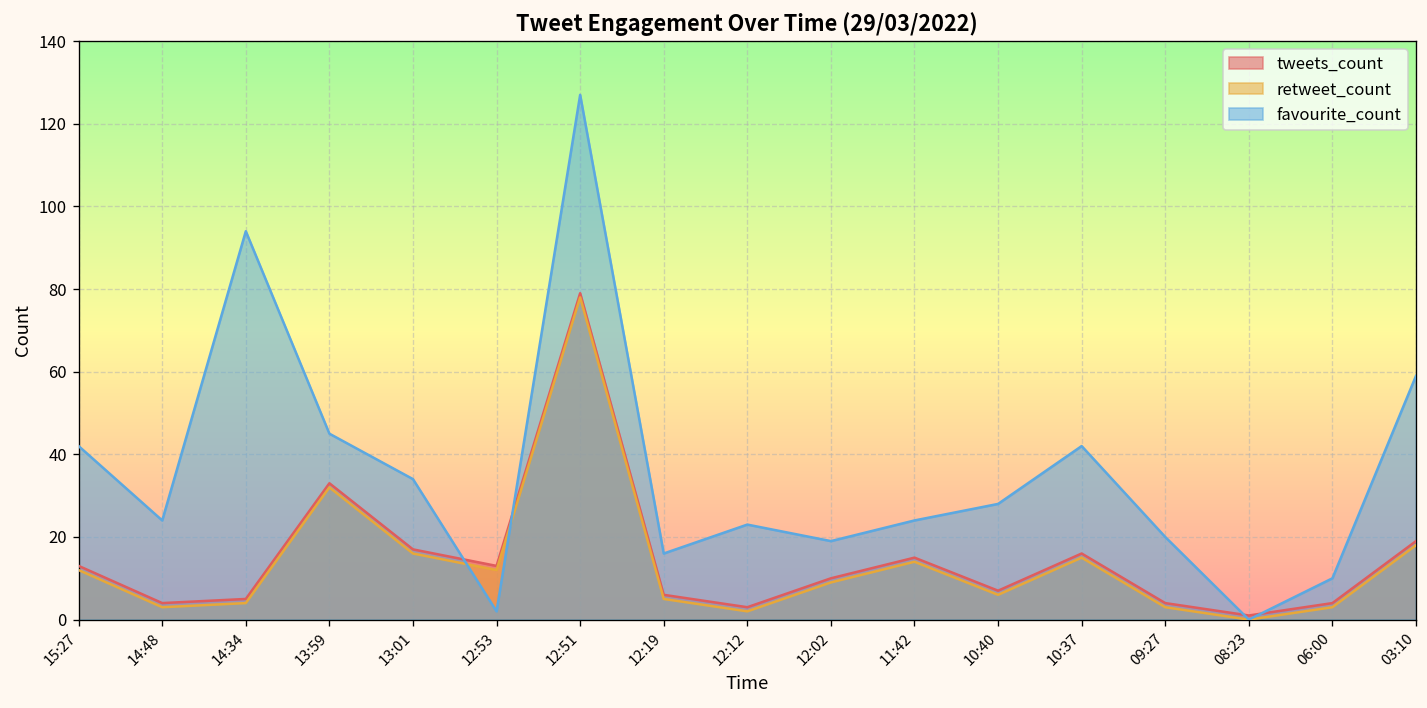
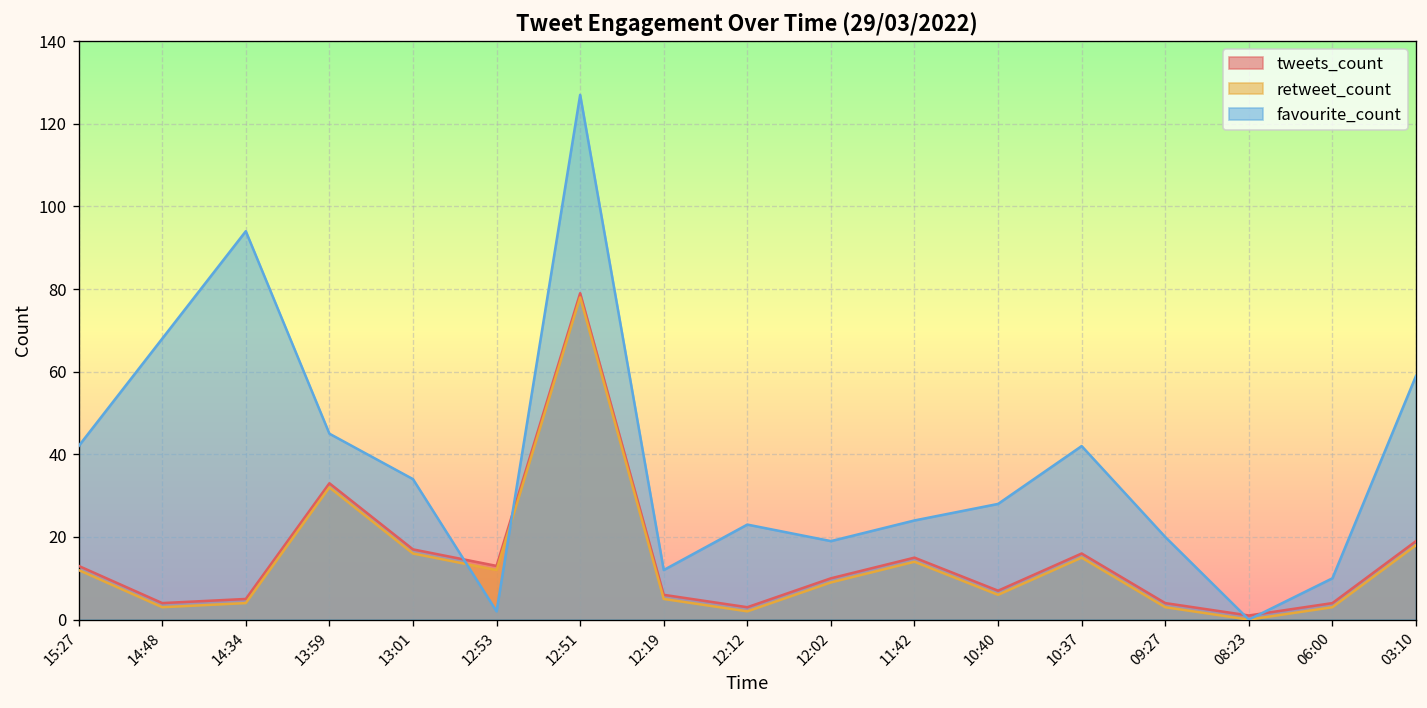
  {
    "tweets_count": {
      "15:27": 13,
      "14:48": 4,
      "14:34": 5,
      "13:59": 33,
      "13:01": 17,
      "12:53": 13,
      "12:51": 79,
      "12:19": 6,
      "12:12": 3,
      "12:02": 10,
      "11:42": 15,
      "10:40": 7,
      "10:37": 16,
      "09:27": 4,
      "08:23": 1,
      "06:00": 4,
      "03:10": 19
    },
    "retweet_count": {
      "15:27": 12,
      "14:48": 3,
      "14:34": 4,
      "13:59": 32,
      "13:01": 16,
      "12:53": 12,
      "12:51": 78,
      "12:19": 5,
      "12:12": 2,
      "12:02": 9,
      "11:42": 14,
      "10:40": 6,
      "10:37": 15,
      "09:27": 3,
      "06:00": 3,
      "03:10": 18
    },
    "favourite_count": {
      "15:27": 42,
-     "14:48": 24,
+     "14:48": 68,
      "14:34": 94,
      "13:59": 45,
      "13:01": 34,
      "12:53": 2,
      "12:51": 127,
-     "12:19": 16,
+     "12:19": 12,
      "12:12": 23,
      "12:02": 19,
      "11:42": 24,
      "10:40": 28,
      "10:37": 42,
      "09:27": 20,
      "06:00": 10,
      "03:10": 59
    }
  }
